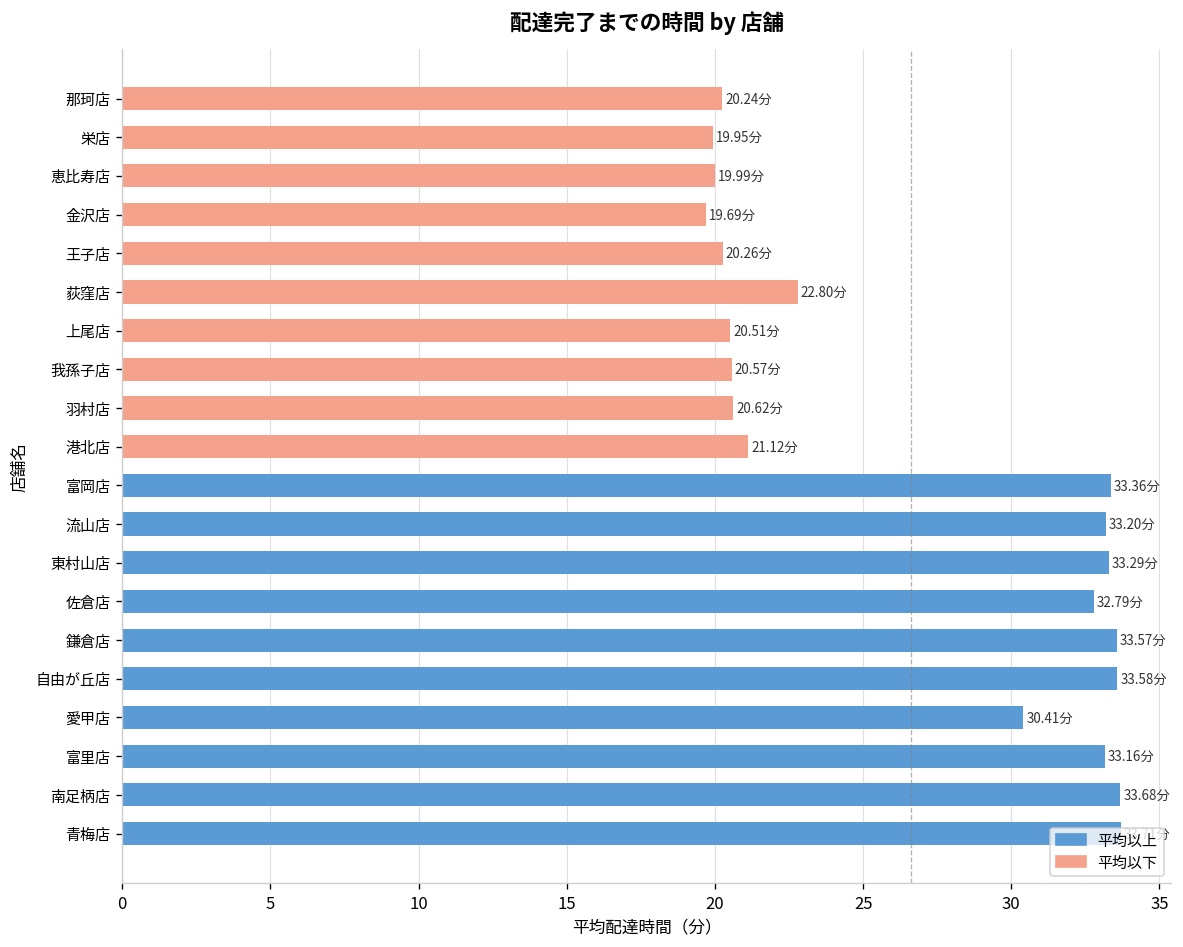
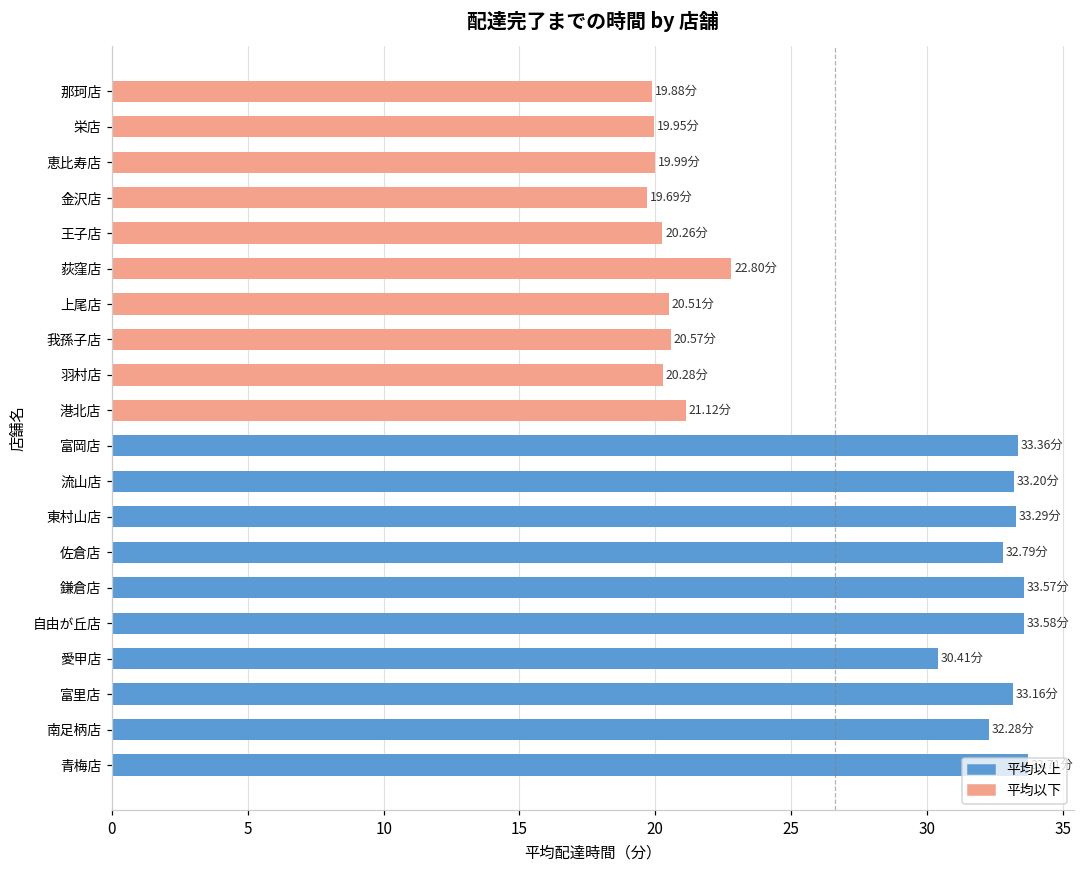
  {
-   "那珂店": "20.24分",
+   "那珂店": "19.88分",
    "栄店": "19.95分",
    "恵比寿店": "19.99分",
    "金沢店": "19.69分",
    "王子店": "20.26分",
    "荻窪店": "22.80分",
    "上尾店": "20.51分",
    "我孫子店": "20.57分",
-   "羽村店": "20.62分",
+   "羽村店": "20.28分",
    "港北店": "21.12分",
    "富岡店": "33.36分",
    "流山店": "33.20分",
    "東村山店": "33.29分",
    "佐倉店": "32.79分",
    "鎌倉店": "33.57分",
    "自由が丘店": "33.58分",
    "愛甲店": "30.41分",
    "富里店": "33.16分",
-   "南足柄店": "33.68分"
+   "南足柄店": "32.28分"
  }
